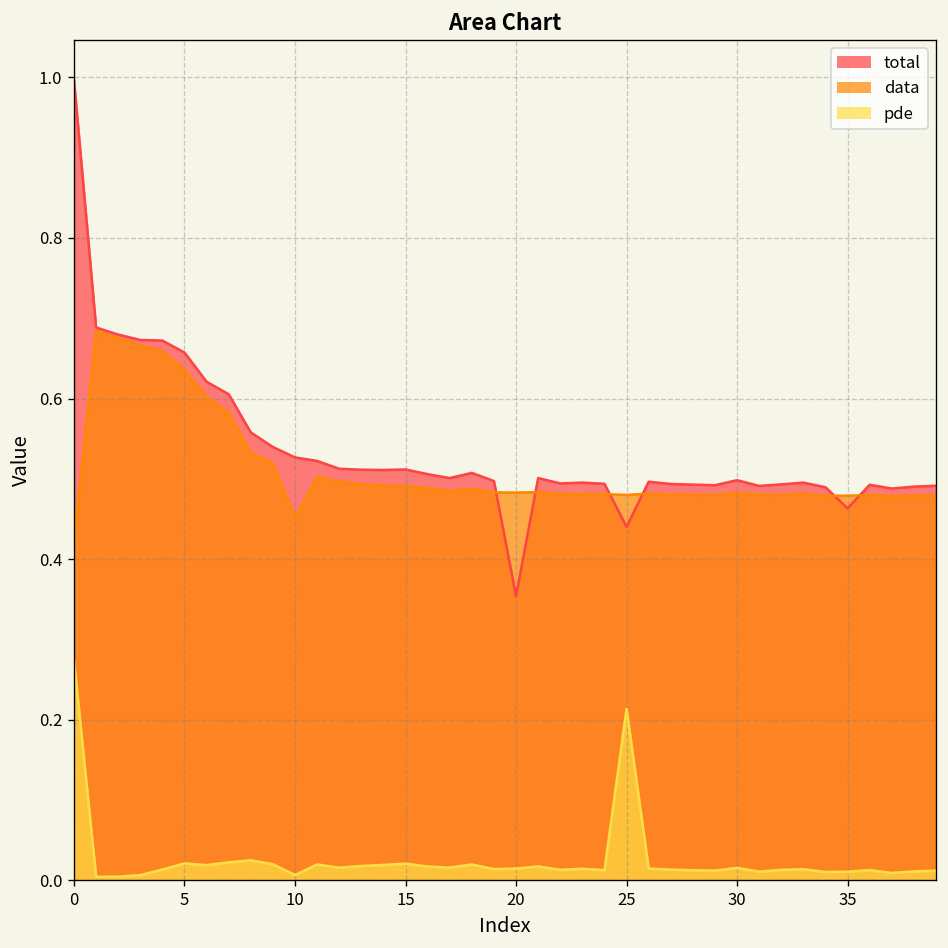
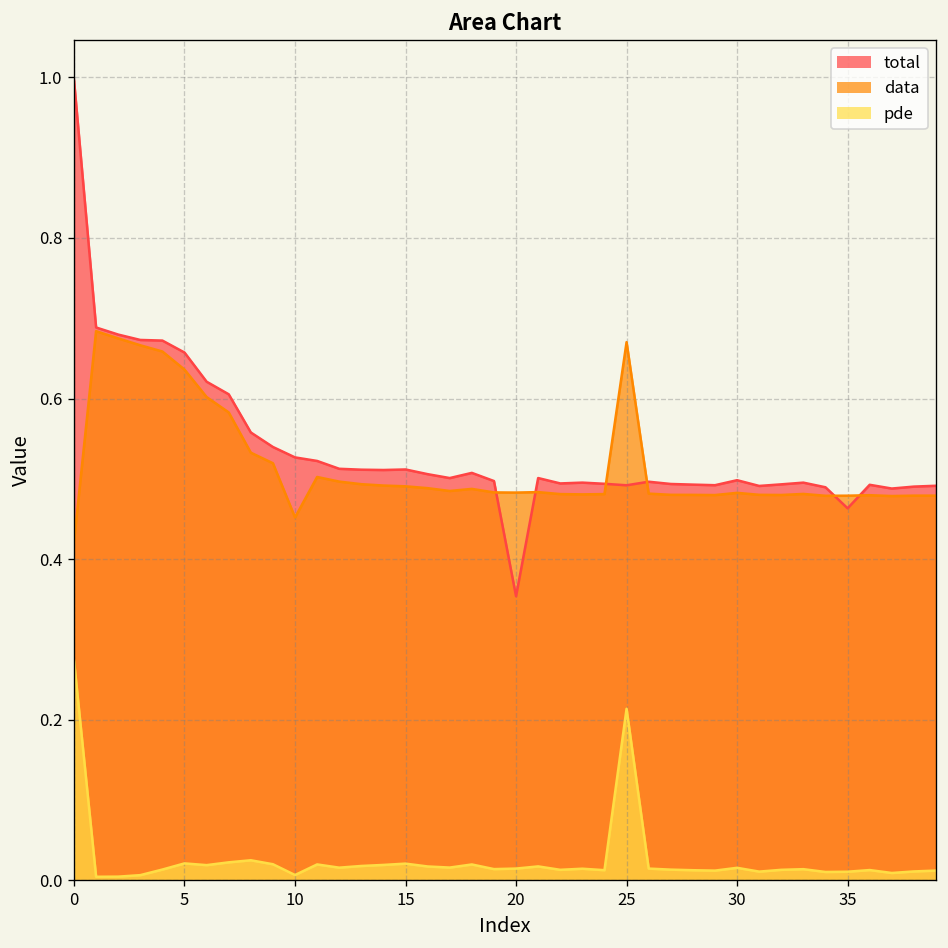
  {
    "total": {
      "0": 1.00,
      "5": 0.66,
      "10": 0.53,
      "15": 0.51,
      "20": 0.35,
-     "25": 0.44,
+     "25": 0.49,
      "30": 0.50,
      "35": 0.46
    },
    "data": {
      "0": 0.42,
      "5": 0.64,
      "10": 0.45,
      "15": 0.49,
      "20": 0.48,
-     "25": 0.48,
+     "25": 0.67,
      "30": 0.48,
      "35": 0.48
    },
    "pde": {
      "0": 0.27,
      "5": 0.02,
      "10": 0.01,
      "15": 0.02,
      "20": 0.01,
      "25": 0.21,
      "30": 0.02,
      "35": 0.01
    }
  }
